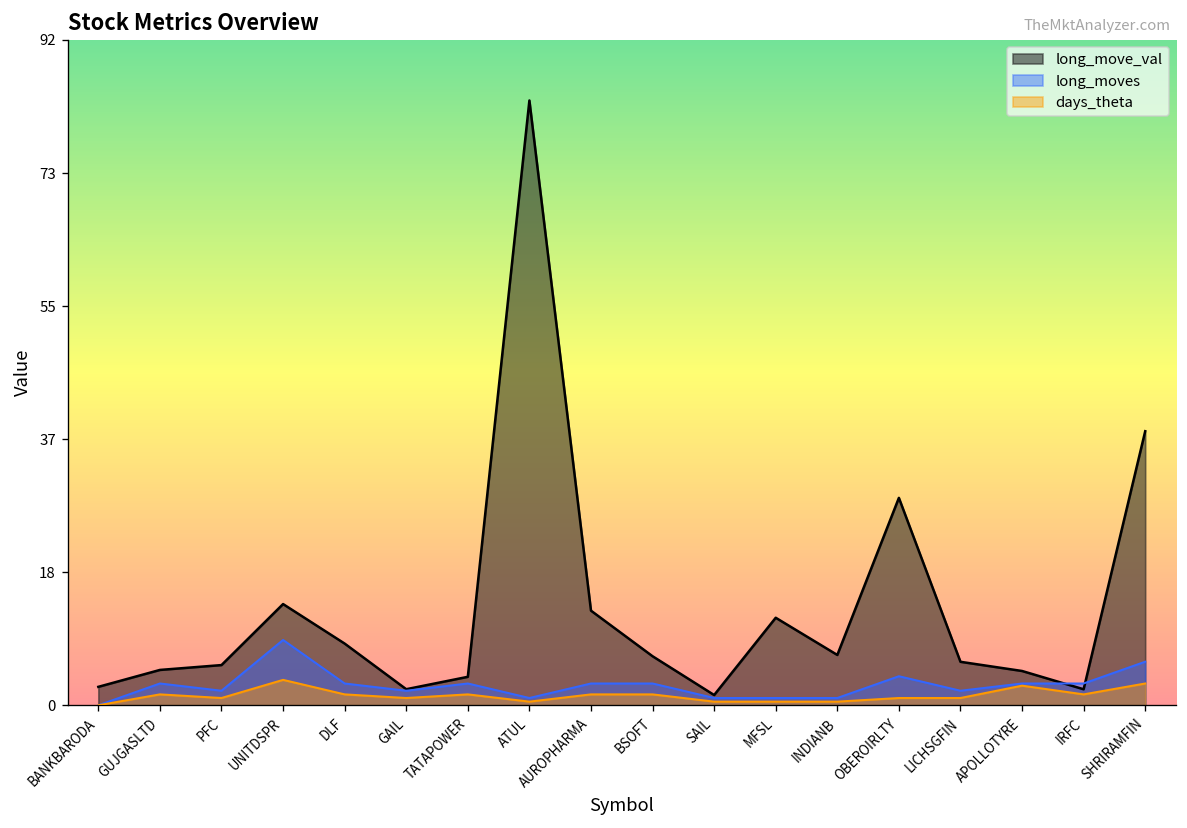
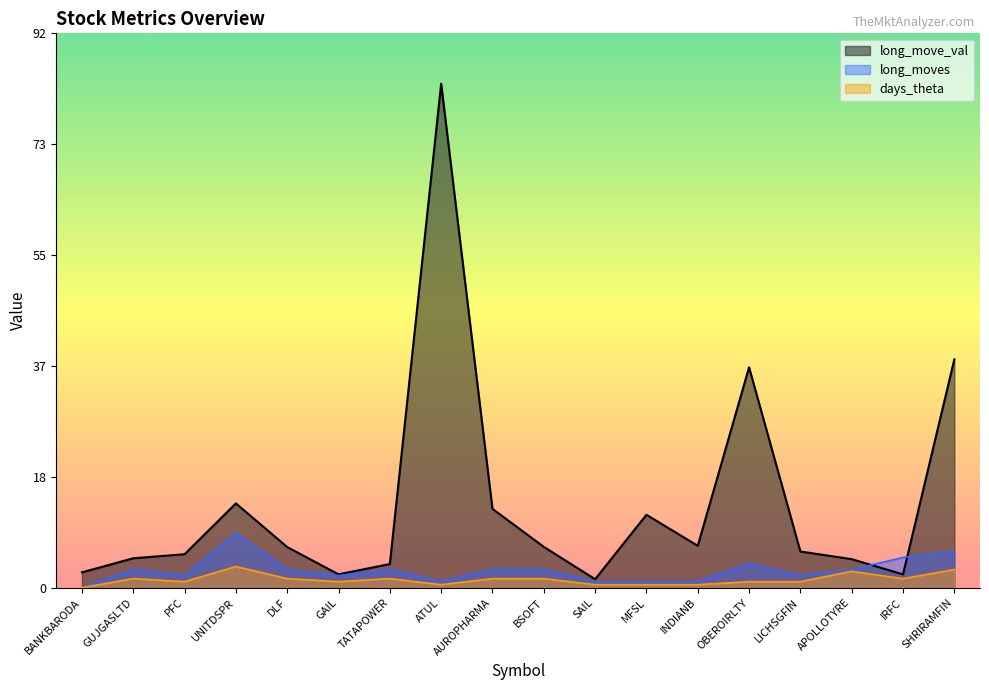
  {
    "long_move_val": {
      "BANKBARODA": 3,
      "GUJGASLTD": 5,
      "PFC": 6,
      "UNITDSPR": 14,
-     "DLF": 8,
+     "DLF": 7,
      "TATAPOWER": 4,
      "ATUL": 83,
      "AUROPHARMA": 13,
      "BSOFT": 7,
      "MFSL": 12,
      "INDIANB": 7,
-     "OBEROIRLTY": 29,
+     "OBEROIRLTY": 36,
      "LICHSGFIN": 6,
      "APOLLOTYRE": 5,
      "IRFC": 2,
      "SHRIRAMFIN": 38
    },
    "long_moves": {
      "GUJGASLTD": 3,
      "PFC": 2,
      "UNITDSPR": 9,
      "DLF": 3,
      "TATAPOWER": 3,
      "ATUL": 1,
      "AUROPHARMA": 3,
      "BSOFT": 3,
      "MFSL": 1,
      "INDIANB": 1,
      "OBEROIRLTY": 4,
      "LICHSGFIN": 2,
-     "IRFC": 3,
+     "IRFC": 5,
      "SHRIRAMFIN": 6
    },
    "days_theta": {
      "GUJGASLTD": 2,
      "PFC": 1,
      "UNITDSPR": 4,
      "DLF": 2,
      "GAIL": 1,
      "TATAPOWER": 2,
      "ATUL": 1,
      "AUROPHARMA": 2,
      "BSOFT": 2,
      "SAIL": 1,
      "MFSL": 1,
      "INDIANB": 1,
      "OBEROIRLTY": 1,
      "LICHSGFIN": 1,
      "IRFC": 2,
      "SHRIRAMFIN": 3
    }
  }
